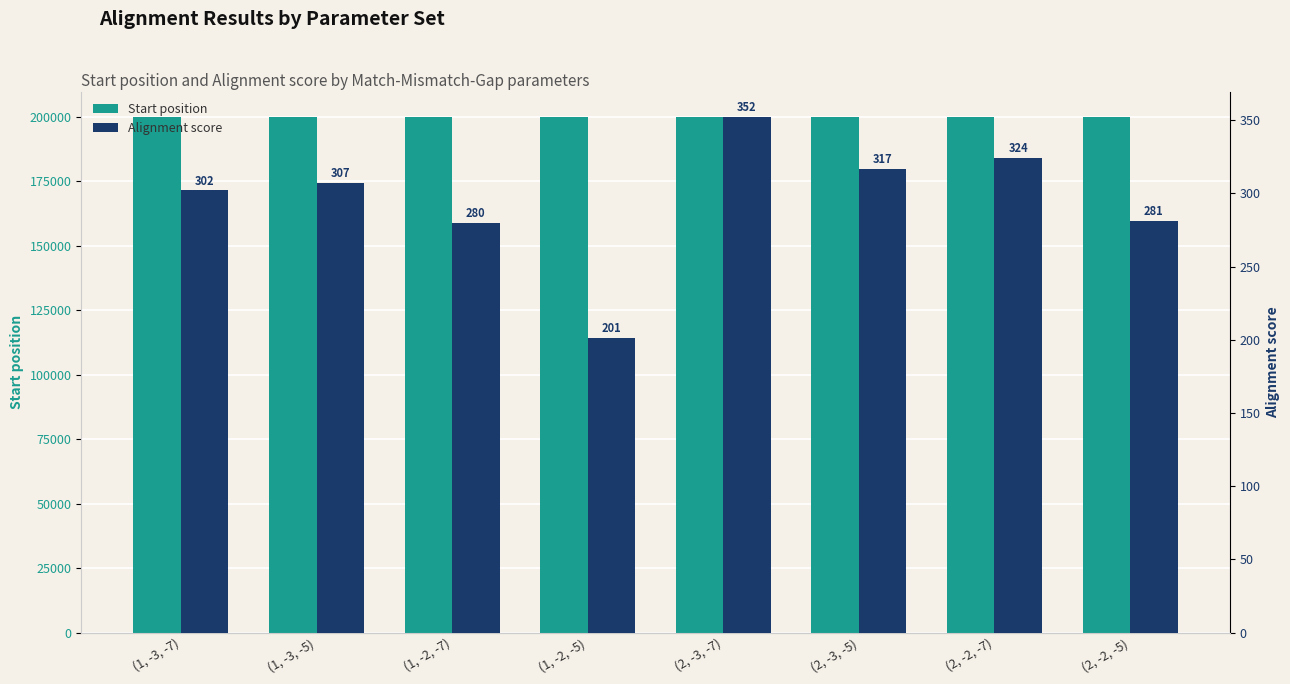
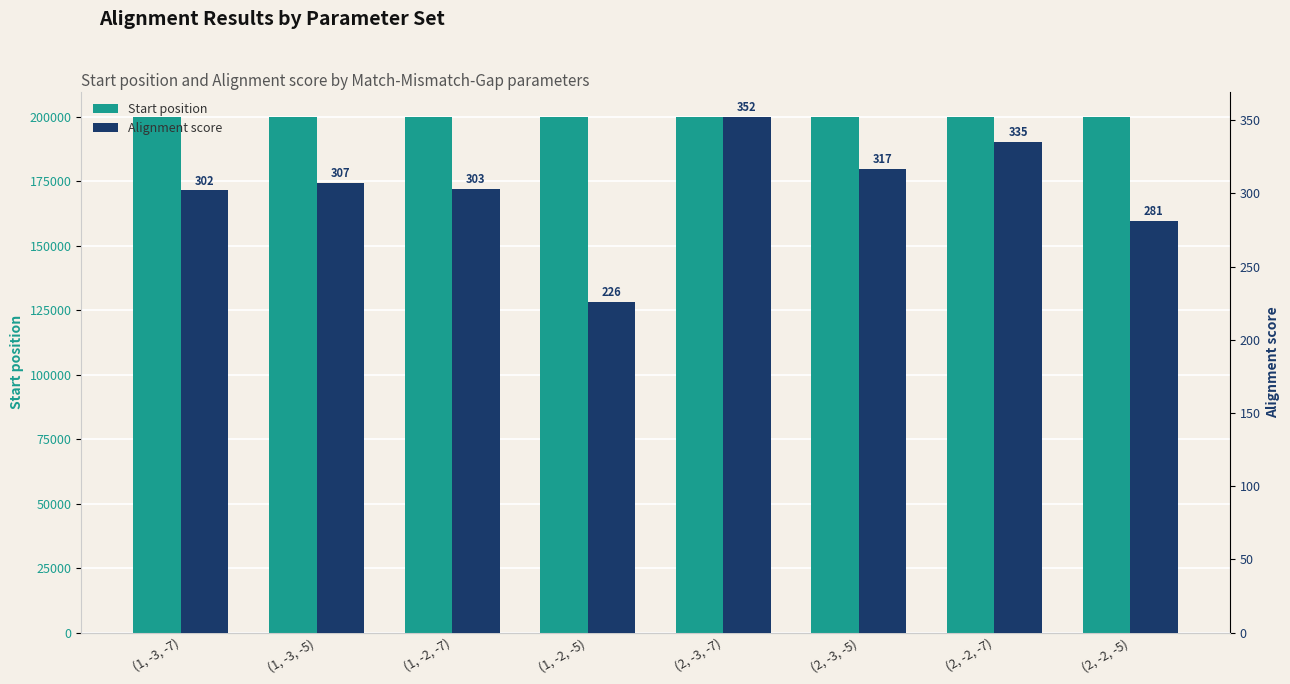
  {
    "Alignment score": {
      "(1, -3, -7)": 302,
      "(1, -3, -5)": 307,
-     "(1, -2, -7)": 280,
-     "(1, -2, -5)": 201,
+     "(1, -2, -7)": 303,
+     "(1, -2, -5)": 226,
      "(2, -3, -7)": 352,
      "(2, -3, -5)": 317,
-     "(2, -2, -7)": 324,
+     "(2, -2, -7)": 335,
      "(2, -2, -5)": 281
    }
  }
